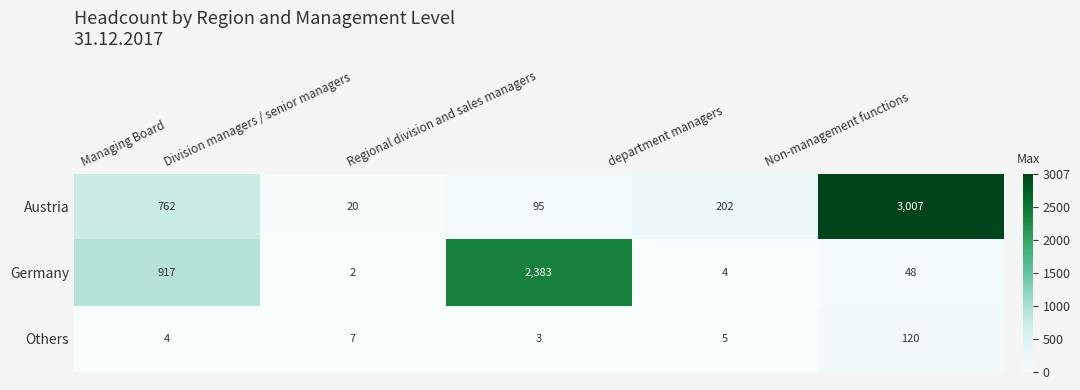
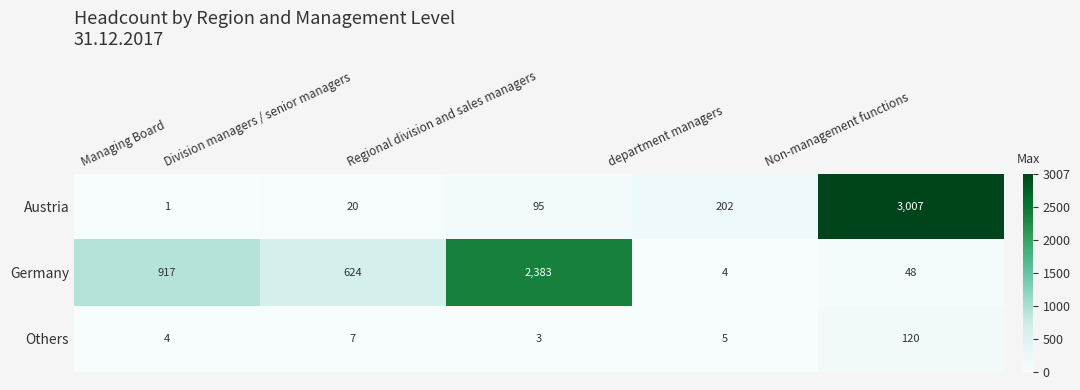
  {
    "Austria": {
-     "Managing Board": "762",
+     "Managing Board": "1",
      "Division managers / senior managers": "20",
      "Regional division and sales managers": "95",
      "department managers": "202",
      "Non-management functions": "3,007"
    },
    "Germany": {
      "Managing Board": "917",
-     "Division managers / senior managers": "2",
+     "Division managers / senior managers": "624",
      "Regional division and sales managers": "2,383",
      "department managers": "4",
      "Non-management functions": "48"
    },
    "Others": {
      "Managing Board": "4",
      "Division managers / senior managers": "7",
      "Regional division and sales managers": "3",
      "department managers": "5",
      "Non-management functions": "120"
    }
  }
